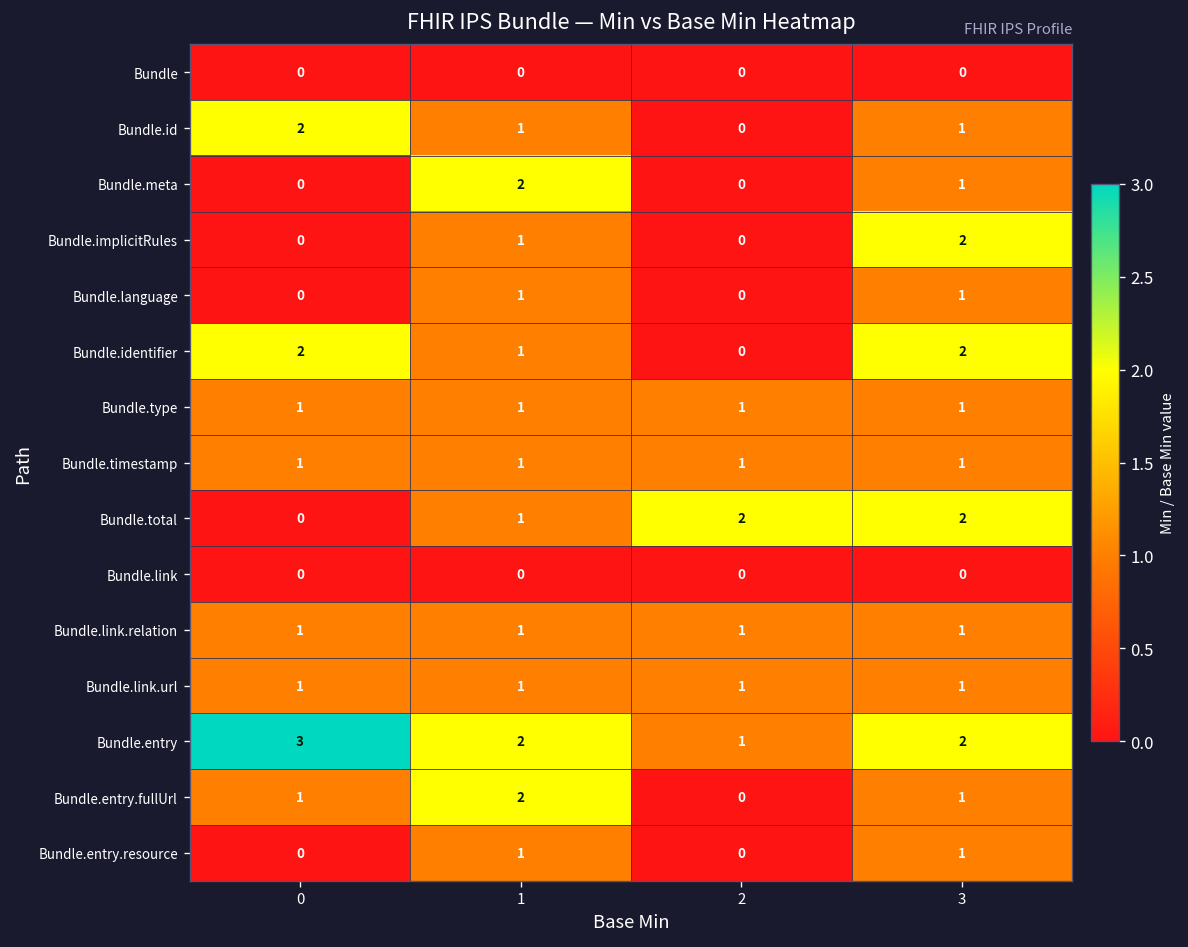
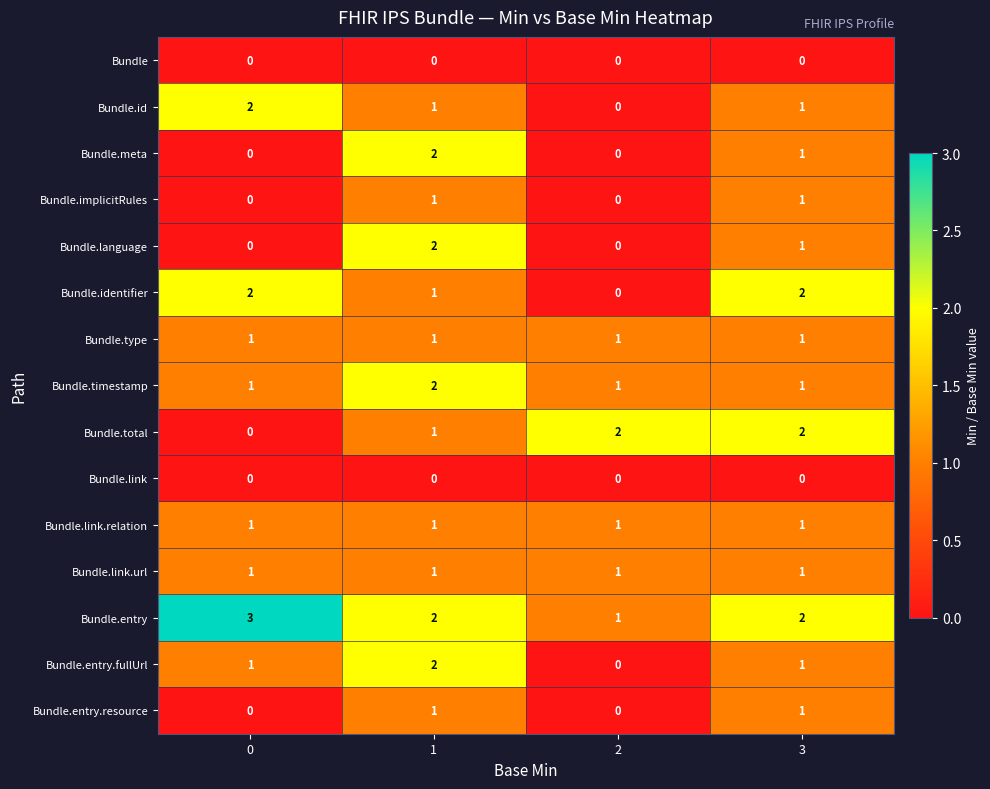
  {
    "Bundle": {
      "0": 0,
      "1": 0,
      "2": 0,
      "3": 0
    },
    "Bundle.id": {
      "0": 2,
      "1": 1,
      "2": 0,
      "3": 1
    },
    "Bundle.meta": {
      "0": 0,
      "1": 2,
      "2": 0,
      "3": 1
    },
    "Bundle.implicitRules": {
      "0": 0,
      "1": 1,
      "2": 0,
-     "3": 2
+     "3": 1
    },
    "Bundle.language": {
      "0": 0,
-     "1": 1,
+     "1": 2,
      "2": 0,
      "3": 1
    },
    "Bundle.identifier": {
      "0": 2,
      "1": 1,
      "2": 0,
      "3": 2
    },
    "Bundle.type": {
      "0": 1,
      "1": 1,
      "2": 1,
      "3": 1
    },
    "Bundle.timestamp": {
      "0": 1,
-     "1": 1,
+     "1": 2,
      "2": 1,
      "3": 1
    },
    "Bundle.total": {
      "0": 0,
      "1": 1,
      "2": 2,
      "3": 2
    },
    "Bundle.link": {
      "0": 0,
      "1": 0,
      "2": 0,
      "3": 0
    },
    "Bundle.link.relation": {
      "0": 1,
      "1": 1,
      "2": 1,
      "3": 1
    },
    "Bundle.link.url": {
      "0": 1,
      "1": 1,
      "2": 1,
      "3": 1
    },
    "Bundle.entry": {
      "0": 3,
      "1": 2,
      "2": 1,
      "3": 2
    },
    "Bundle.entry.fullUrl": {
      "0": 1,
      "1": 2,
      "2": 0,
      "3": 1
    },
    "Bundle.entry.resource": {
      "0": 0,
      "1": 1,
      "2": 0,
      "3": 1
    }
  }
